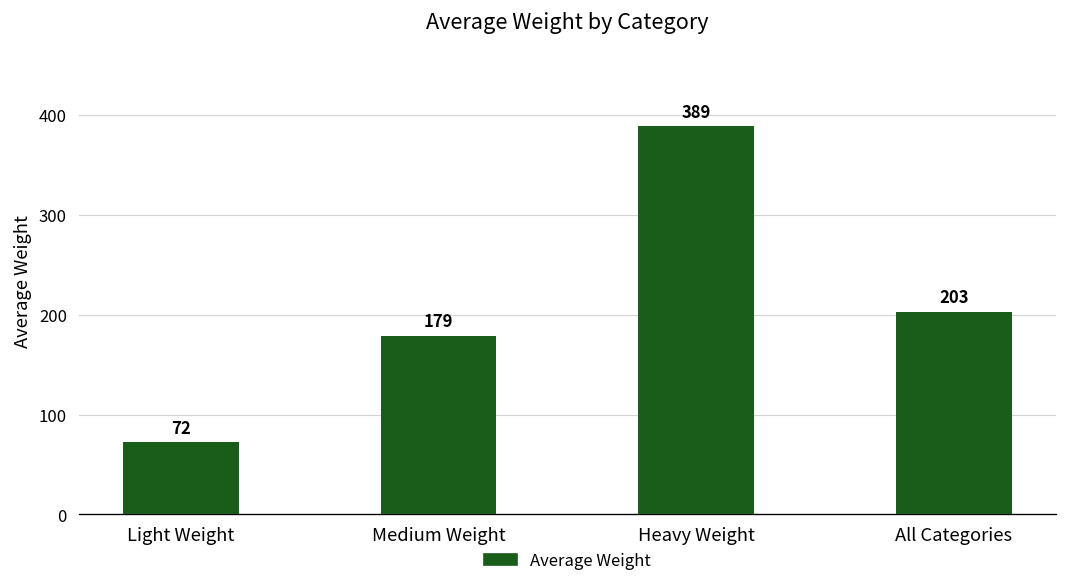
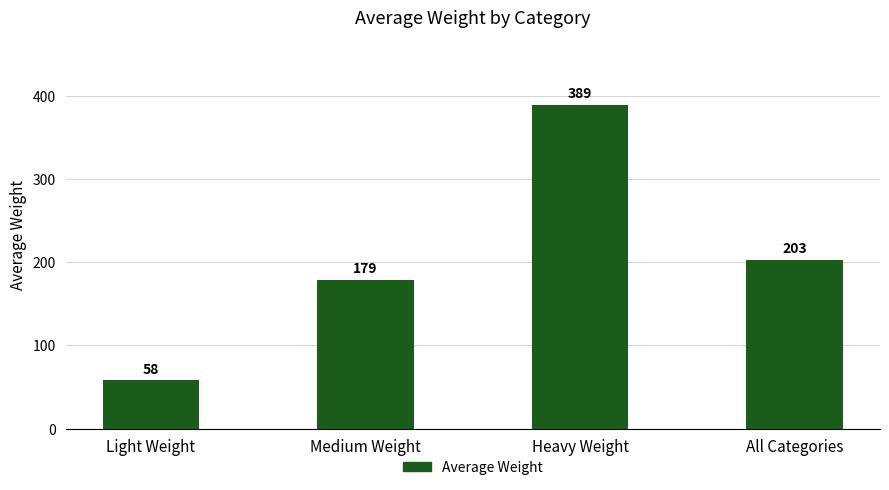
  {
-   "Light Weight": 72,
+   "Light Weight": 58,
    "Medium Weight": 179,
    "Heavy Weight": 389,
    "All Categories": 203
  }
